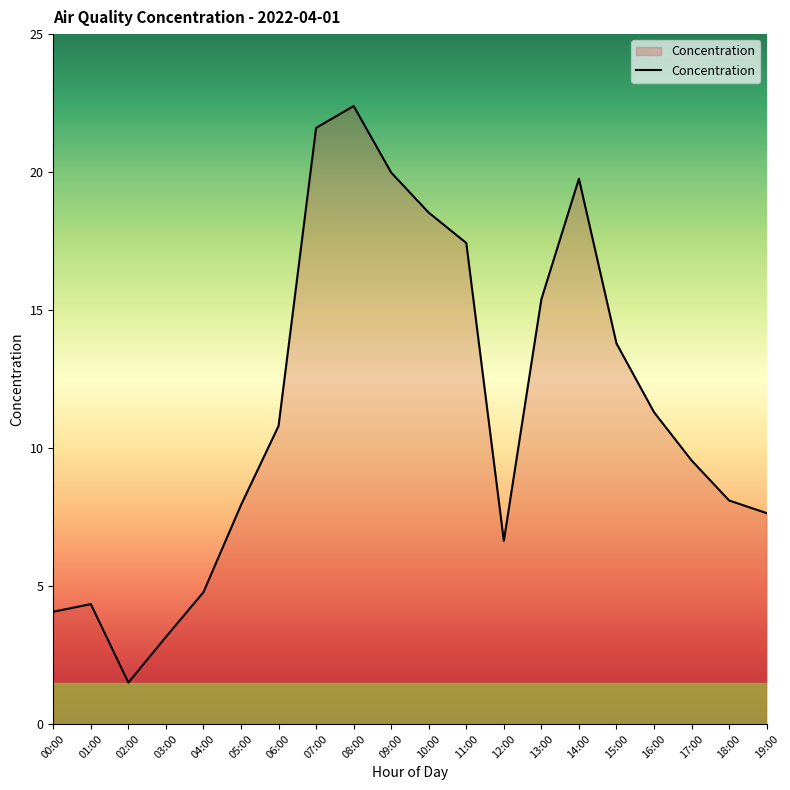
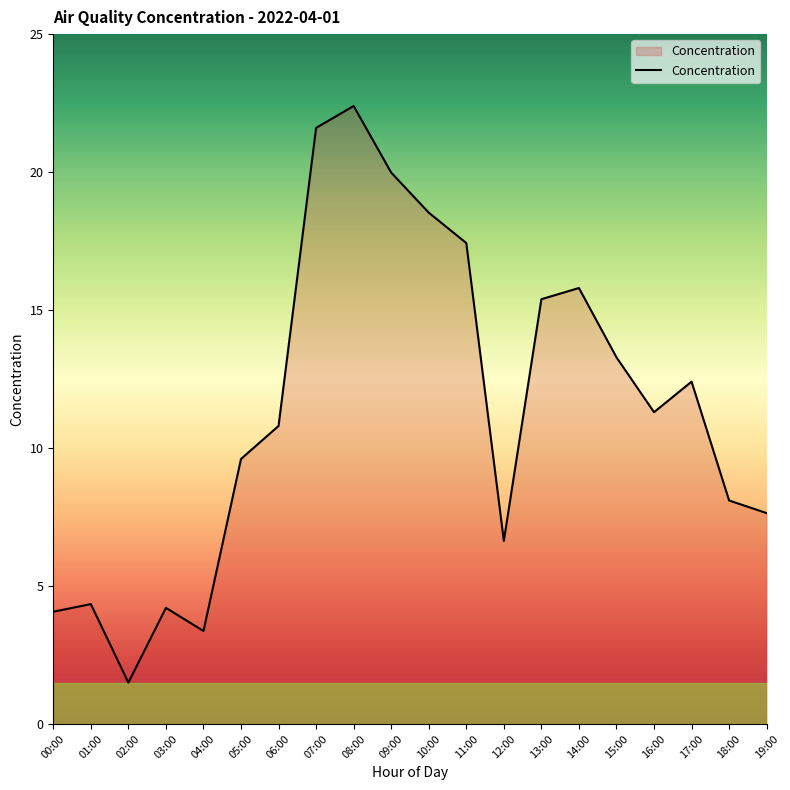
  {
    "00:00": 4.1,
    "01:00": 4.3,
-   "03:00": 3.2,
-   "04:00": 4.8,
-   "05:00": 7.9,
+   "03:00": 4.2,
+   "04:00": 3.4,
+   "05:00": 9.6,
    "06:00": 10.8,
    "07:00": 21.6,
    "08:00": 22.4,
    "09:00": 20.0,
    "10:00": 18.5,
    "11:00": 17.4,
    "12:00": 6.6,
    "13:00": 15.4,
-   "14:00": 19.8,
-   "15:00": 13.8,
+   "14:00": 15.8,
+   "15:00": 13.3,
    "16:00": 11.3,
-   "17:00": 9.6,
+   "17:00": 12.4,
    "18:00": 8.1,
    "19:00": 7.6
  }
